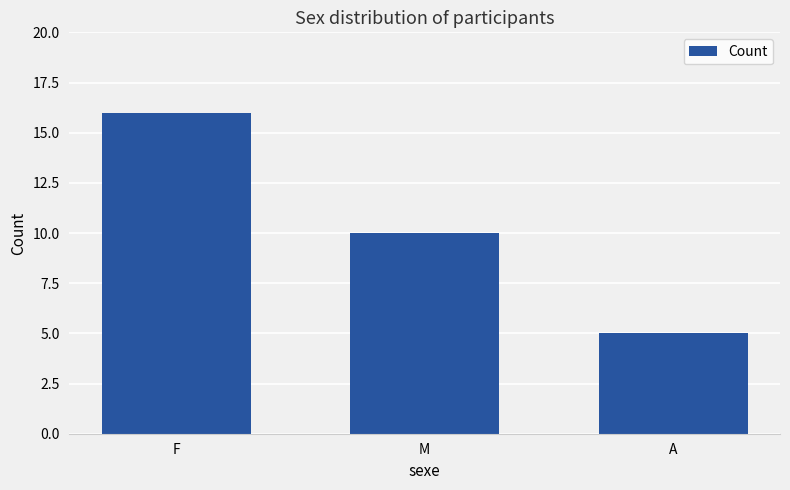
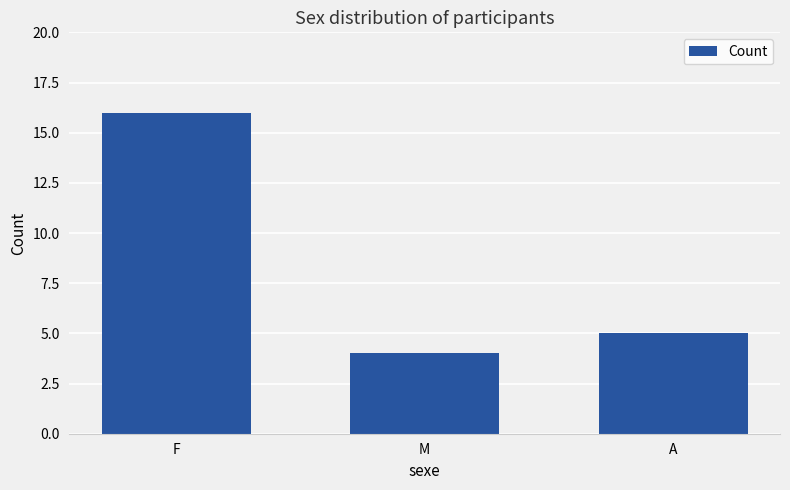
  {
    "F": 16,
-   "M": 10,
+   "M": 4,
    "A": 5
  }
